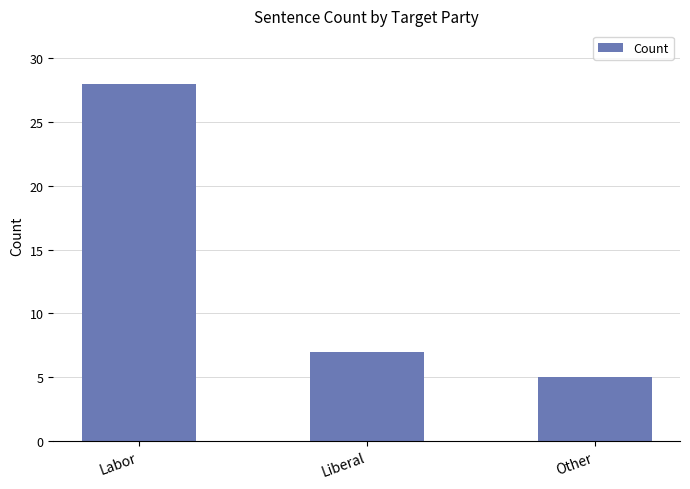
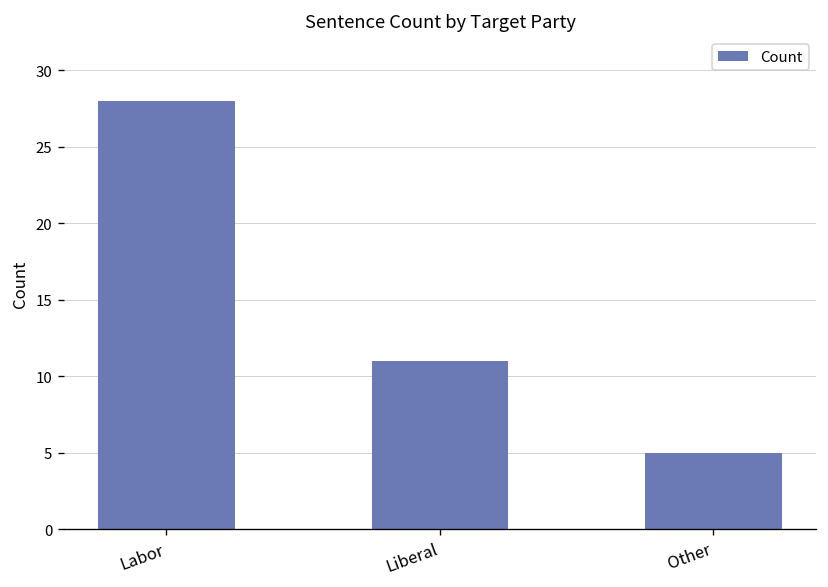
  {
    "Labor": 28,
-   "Liberal": 7,
+   "Liberal": 11,
    "Other": 5
  }
